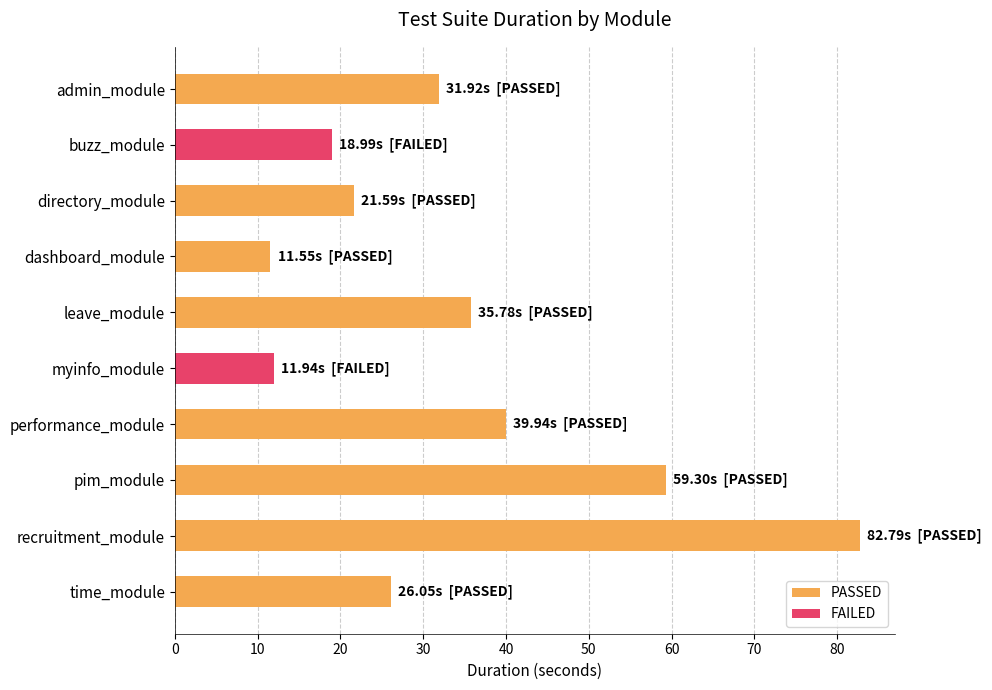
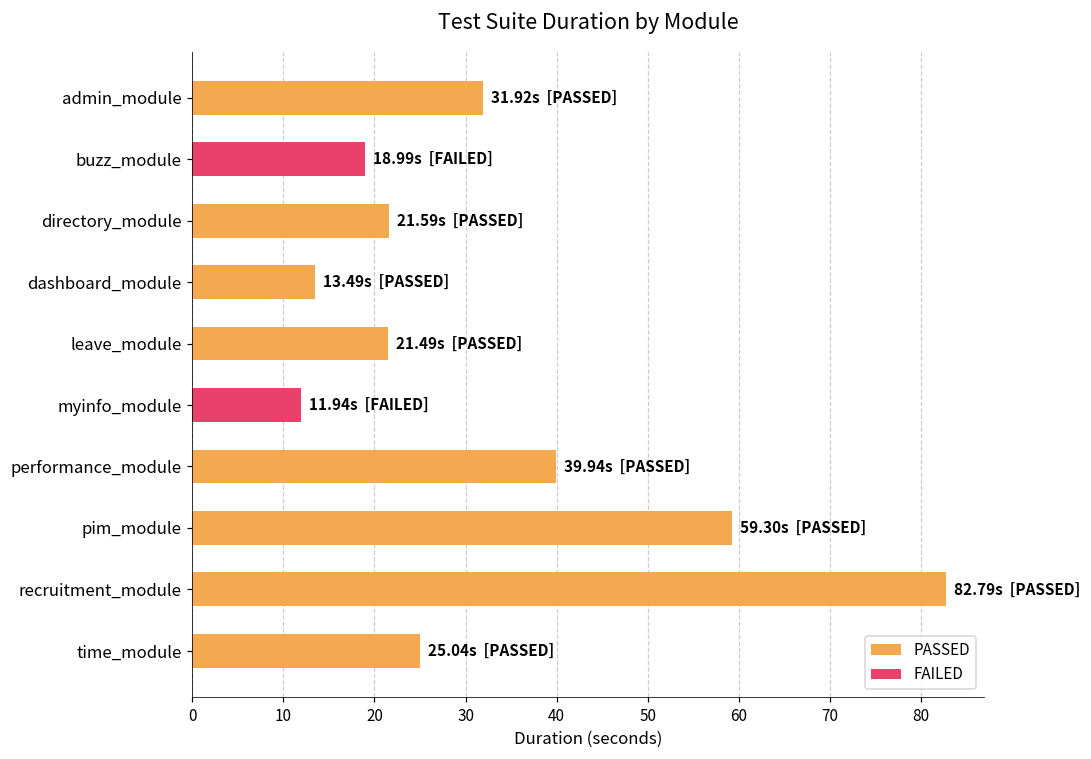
  {
    "admin_module": "31.92s",
    "buzz_module": "18.99s",
    "directory_module": "21.59s",
-   "dashboard_module": "11.55s",
-   "leave_module": "35.78s",
+   "dashboard_module": "13.49s",
+   "leave_module": "21.49s",
    "myinfo_module": "11.94s",
    "performance_module": "39.94s",
    "pim_module": "59.30s",
    "recruitment_module": "82.79s",
-   "time_module": "26.05s"
+   "time_module": "25.04s"
  }
